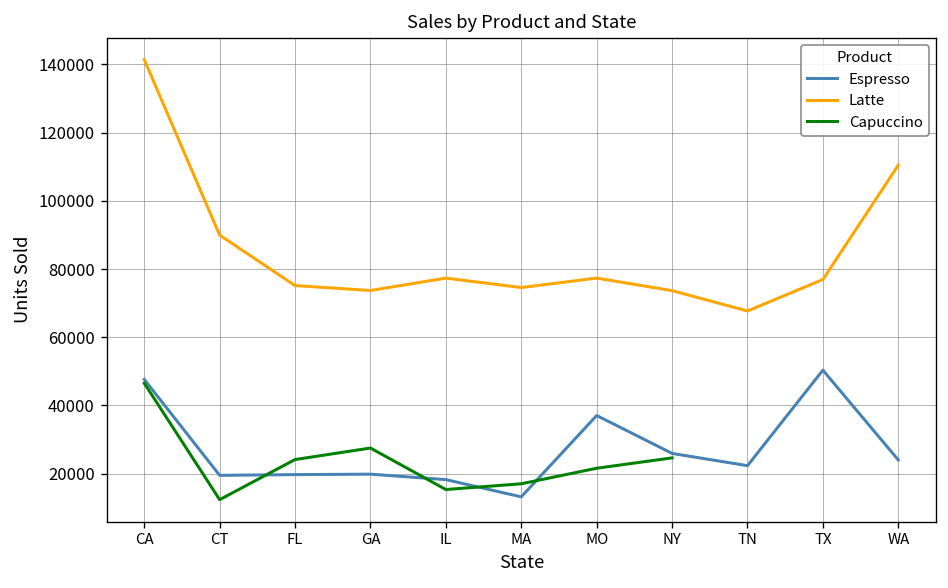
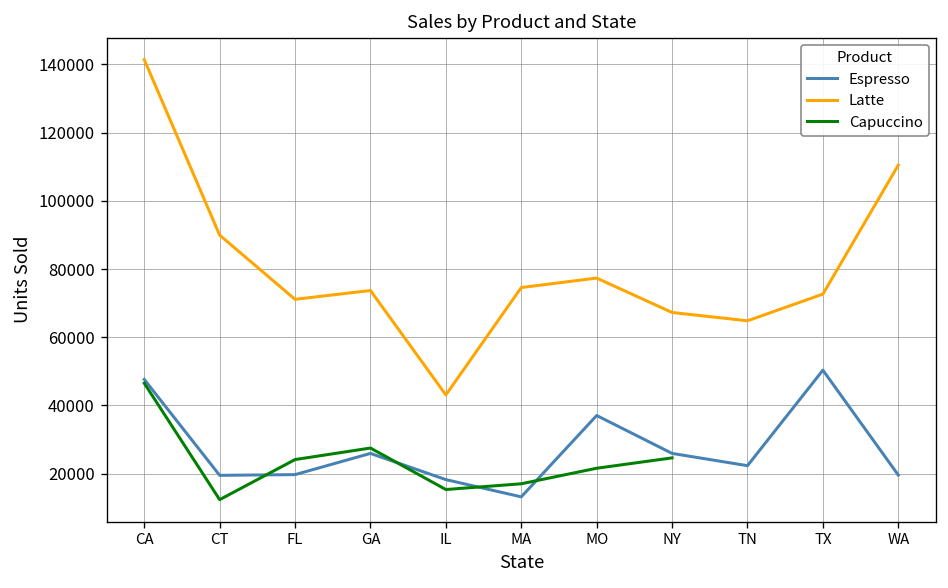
  {
    "Espresso": {
      "CA": 48000,
      "CT": 20000,
      "FL": 20000,
-     "GA": 20000,
+     "GA": 26000,
      "IL": 18000,
      "MA": 13000,
      "MO": 37000,
      "NY": 26000,
      "TN": 22000,
      "TX": 50000,
-     "WA": 24000
+     "WA": 20000
    },
    "Latte": {
      "CA": 141000,
      "CT": 90000,
-     "FL": 75000,
+     "FL": 71000,
      "GA": 74000,
-     "IL": 77000,
+     "IL": 43000,
      "MA": 75000,
      "MO": 77000,
-     "NY": 74000,
-     "TN": 68000,
-     "TX": 77000,
+     "NY": 67000,
+     "TN": 65000,
+     "TX": 73000,
      "WA": 110000
    },
    "Capuccino": {
      "CA": 47000,
      "CT": 12000,
      "FL": 24000,
      "GA": 28000,
      "IL": 15000,
      "MA": 17000,
      "MO": 22000,
      "NY": 25000
    }
  }
